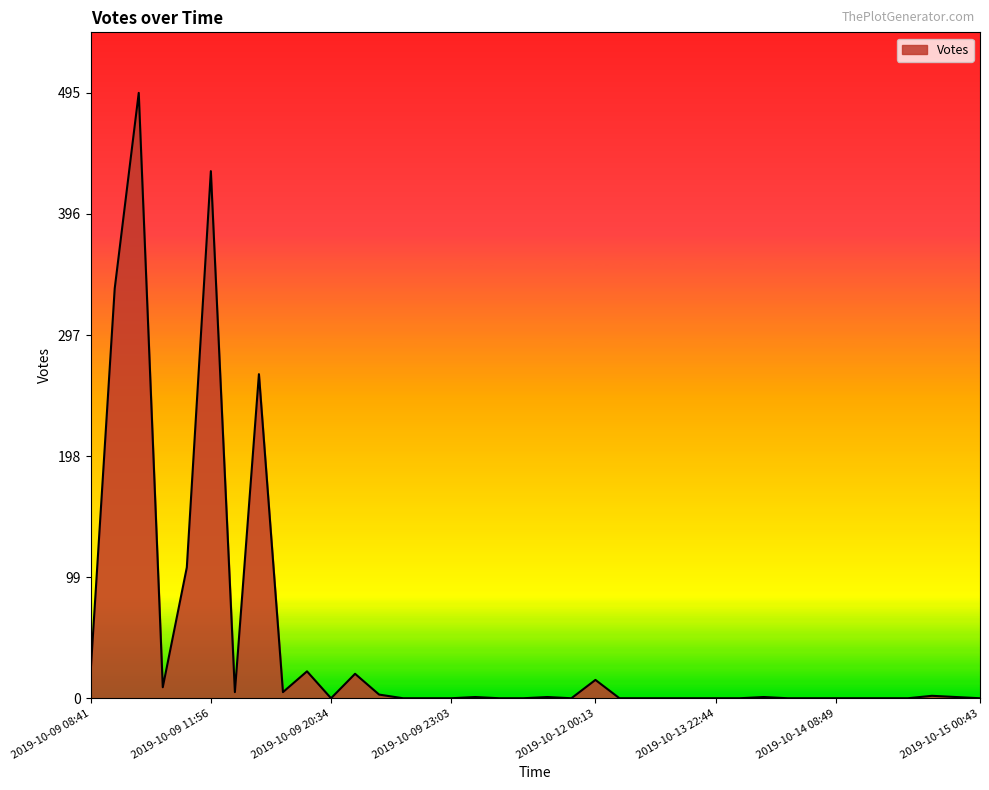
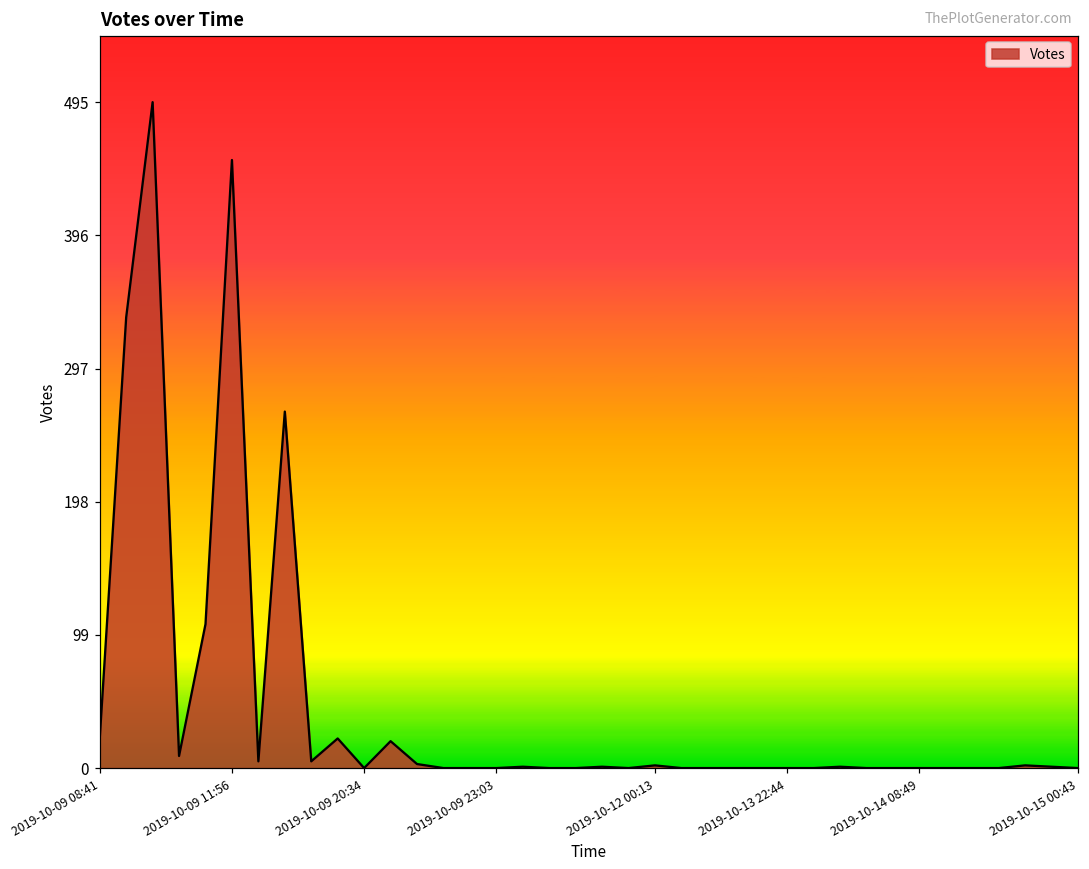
  {
    "2019-10-09 08:41": 22,
-   "2019-10-09 11:56": 431,
+   "2019-10-09 11:56": 452,
    "2019-10-09 20:34": 0,
    "2019-10-09 23:03": 0,
-   "2019-10-12 00:13": 15,
+   "2019-10-12 00:13": 2,
    "2019-10-13 22:44": 0,
    "2019-10-14 08:49": 0,
    "2019-10-15 00:43": 0
  }
